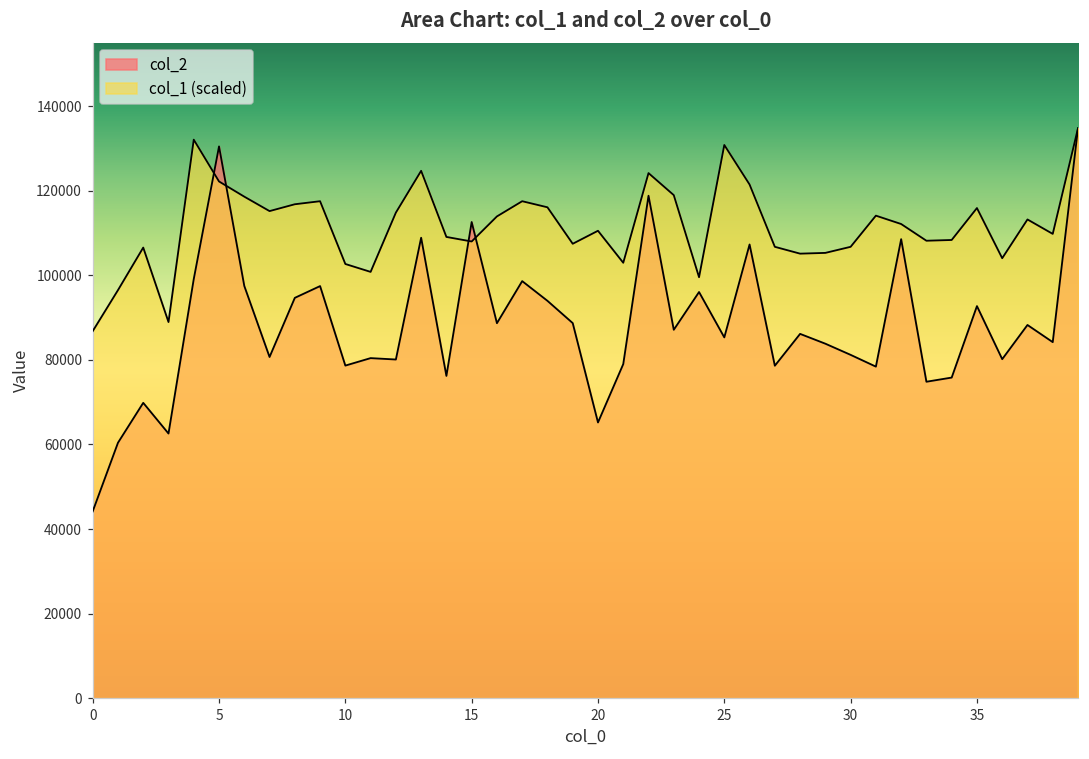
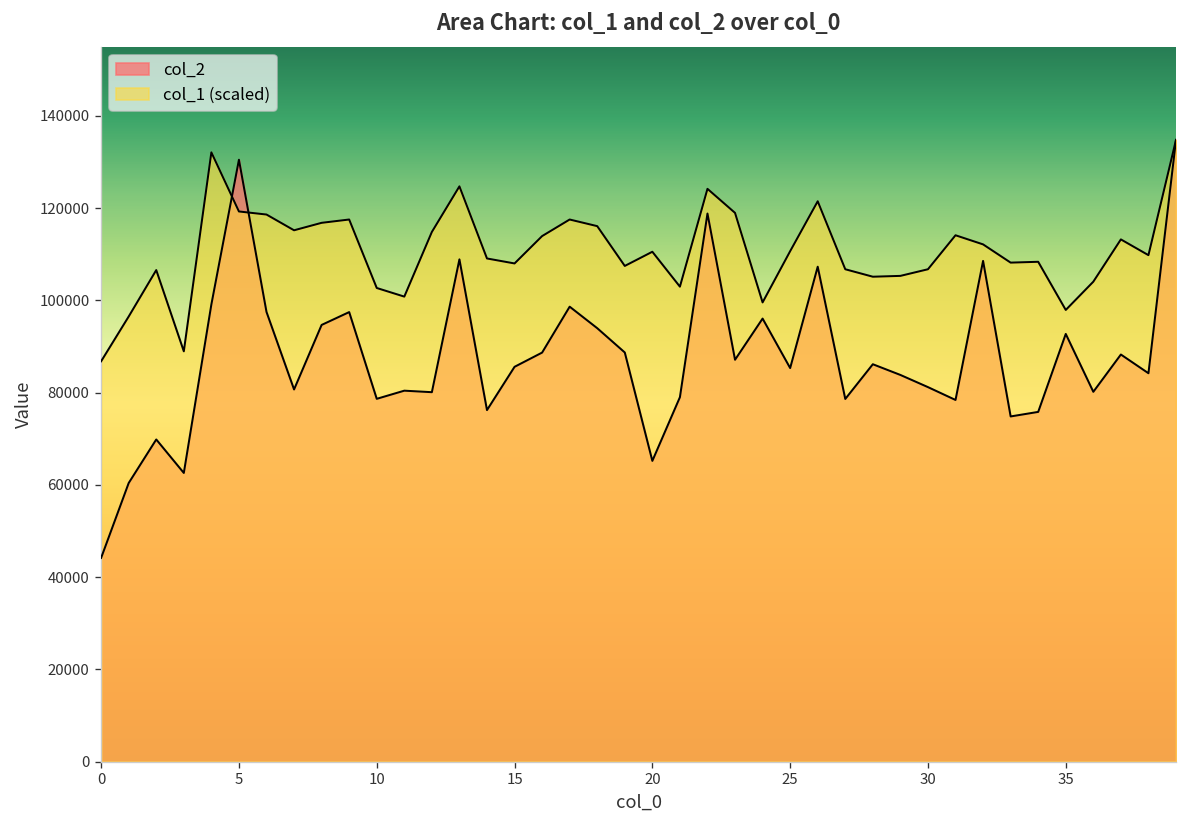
  {
    "col_2": {
      "0": 44000,
      "5": 130000,
      "10": 79000,
-     "15": 113000,
+     "15": 86000,
      "20": 65000,
      "25": 85000,
      "30": 81000,
      "35": 93000
    },
    "col_1 (scaled)": {
      "0": 87000,
-     "5": 122000,
+     "5": 119000,
      "10": 103000,
      "15": 108000,
      "20": 111000,
-     "25": 131000,
+     "25": 111000,
      "30": 107000,
-     "35": 116000
+     "35": 98000
    }
  }
